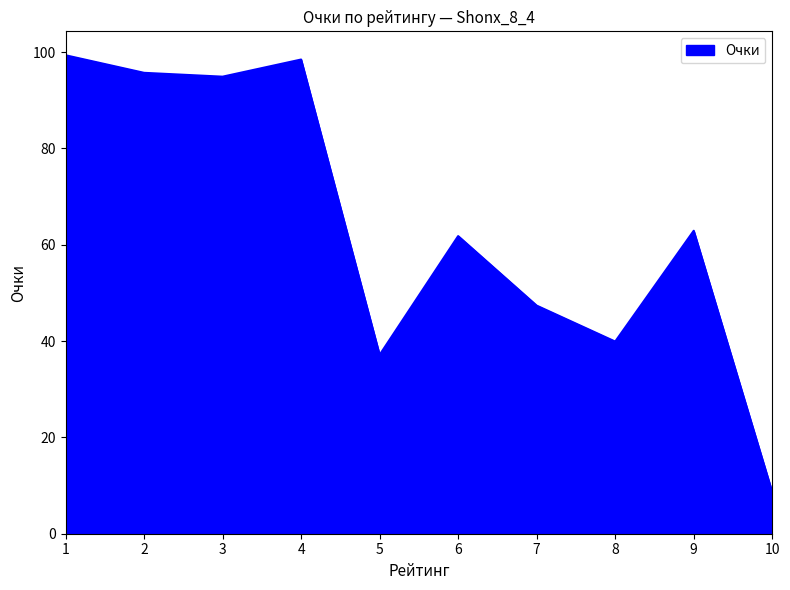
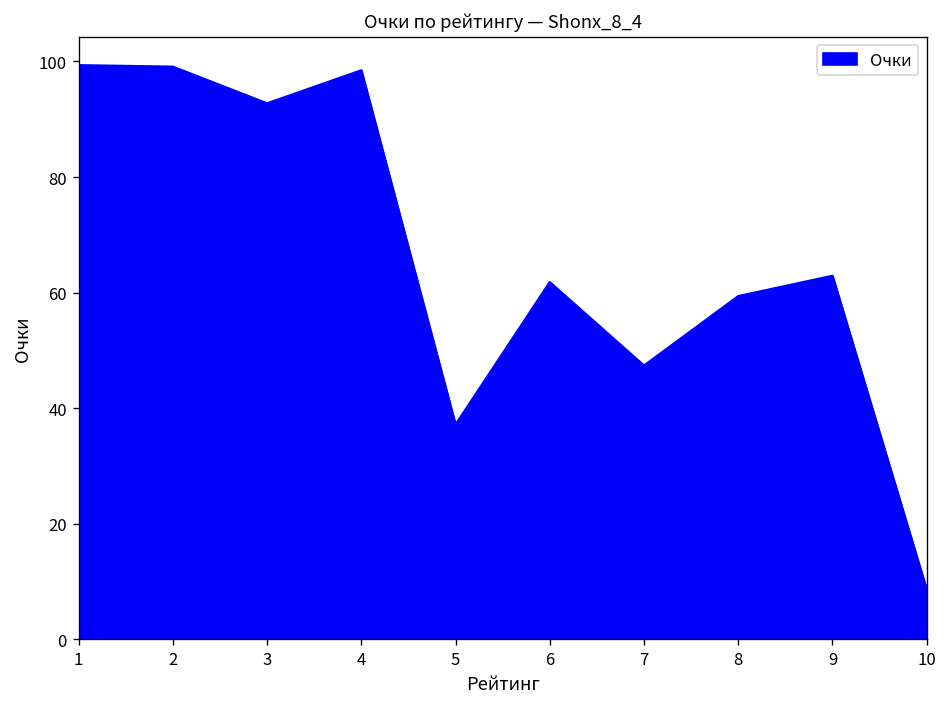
  {
    "1": 99,
-   "2": 96,
-   "3": 95,
+   "2": 99,
+   "3": 93,
    "4": 98,
    "5": 37,
    "6": 62,
    "7": 47,
-   "8": 40,
+   "8": 59,
    "9": 63,
    "10": 9
  }
